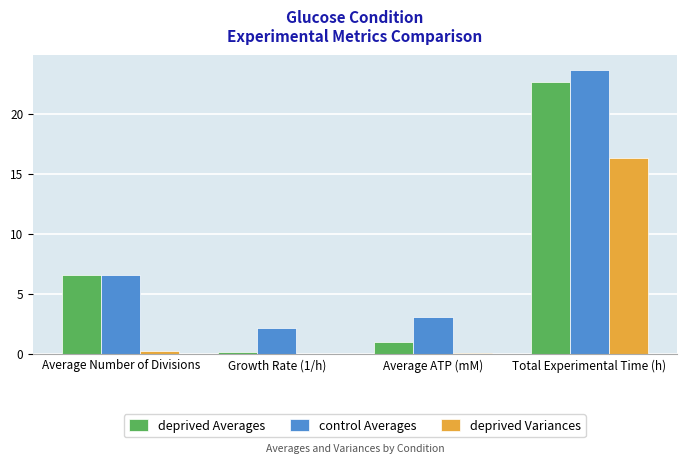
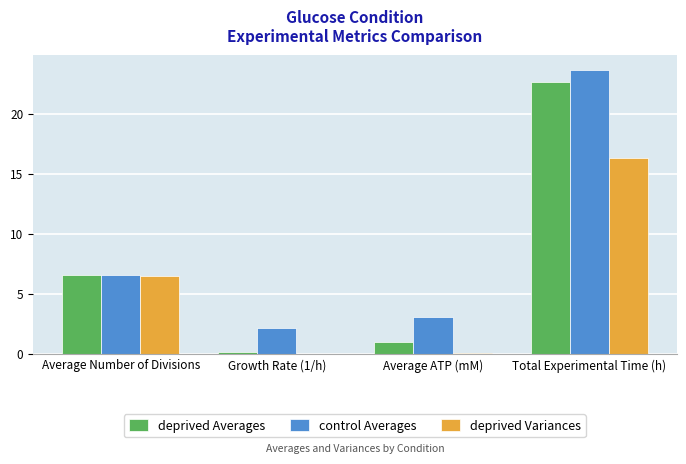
  {
    "deprived Averages": {
      "Average Number of Divisions": 6.6,
      "Average ATP (mM)": 1.0,
      "Total Experimental Time (h)": 22.7
    },
    "control Averages": {
      "Average Number of Divisions": 6.6,
      "Growth Rate (1/h)": 2.2,
      "Average ATP (mM)": 3.1,
      "Total Experimental Time (h)": 23.7
    },
    "deprived Variances": {
-     "Average Number of Divisions": 0.3,
+     "Average Number of Divisions": 6.5,
      "Total Experimental Time (h)": 16.3
    }
  }
